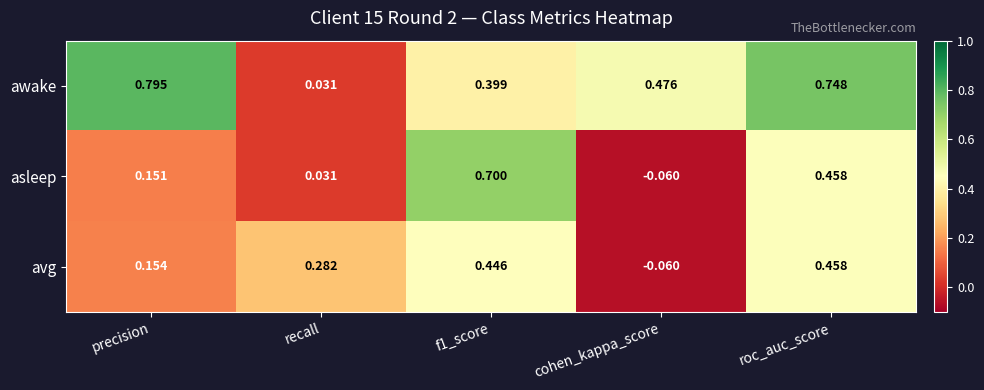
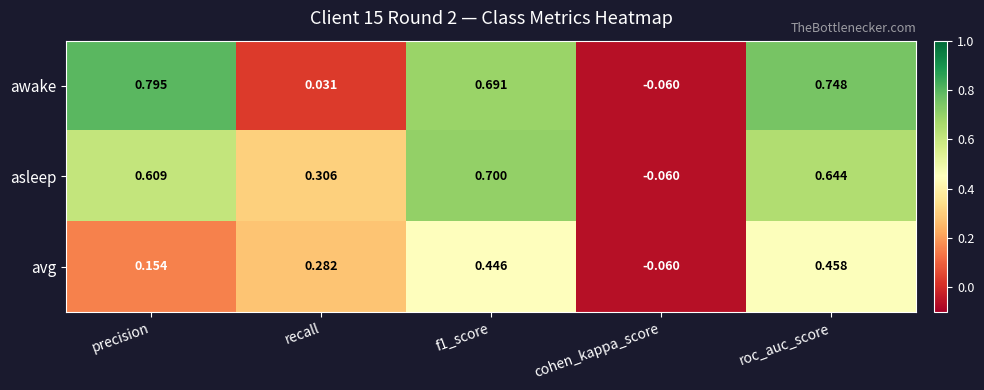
  {
    "awake": {
      "precision": 0.795,
      "recall": 0.031,
-     "f1_score": 0.399,
-     "cohen_kappa_score": 0.476,
+     "f1_score": 0.691,
+     "cohen_kappa_score": -0.060,
      "roc_auc_score": 0.748
    },
    "asleep": {
-     "precision": 0.151,
-     "recall": 0.031,
+     "precision": 0.609,
+     "recall": 0.306,
      "f1_score": 0.700,
      "cohen_kappa_score": -0.060,
-     "roc_auc_score": 0.458
+     "roc_auc_score": 0.644
    },
    "avg": {
      "precision": 0.154,
      "recall": 0.282,
      "f1_score": 0.446,
      "cohen_kappa_score": -0.060,
      "roc_auc_score": 0.458
    }
  }
